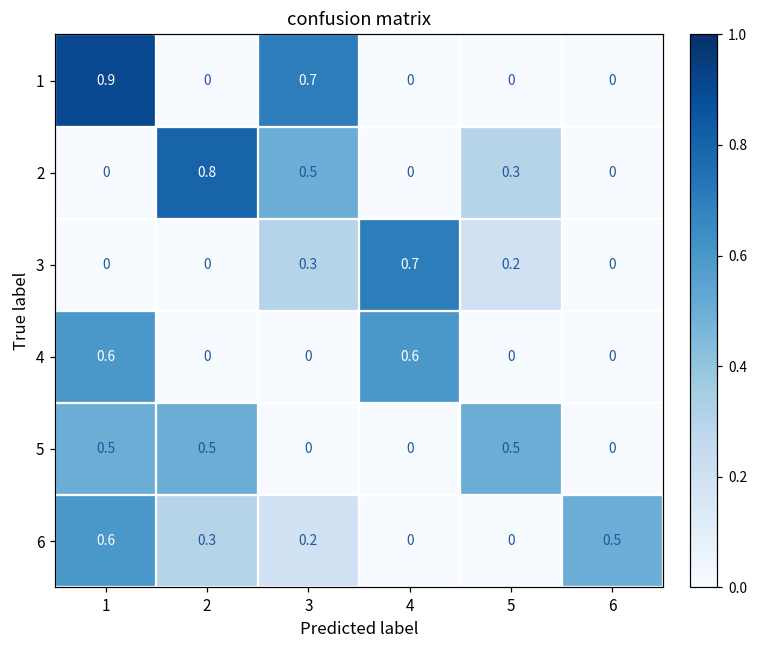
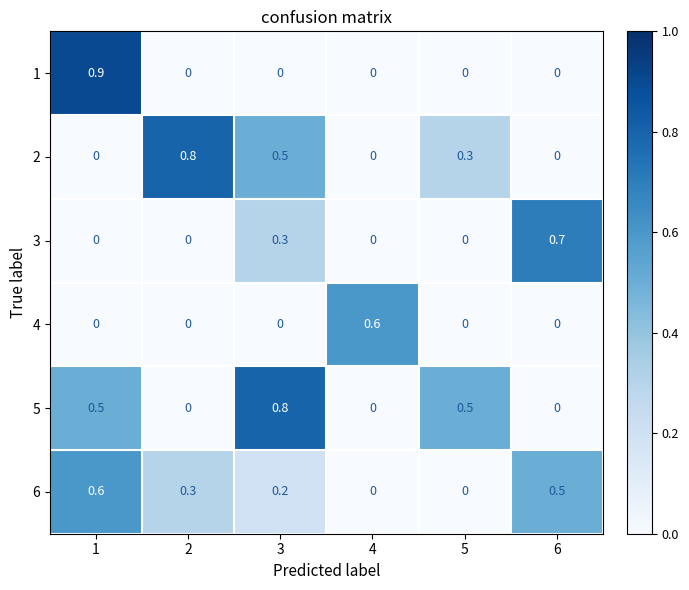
  {
    "1": {
      "1": 0.9,
      "2": 0,
-     "3": 0.7,
+     "3": 0,
      "4": 0,
      "5": 0,
      "6": 0
    },
    "2": {
      "1": 0,
      "2": 0.8,
      "3": 0.5,
      "4": 0,
      "5": 0.3,
      "6": 0
    },
    "3": {
      "1": 0,
      "2": 0,
      "3": 0.3,
-     "4": 0.7,
-     "5": 0.2,
-     "6": 0
+     "4": 0,
+     "5": 0,
+     "6": 0.7
    },
    "4": {
-     "1": 0.6,
+     "1": 0,
      "2": 0,
      "3": 0,
      "4": 0.6,
      "5": 0,
      "6": 0
    },
    "5": {
      "1": 0.5,
-     "2": 0.5,
-     "3": 0,
+     "2": 0,
+     "3": 0.8,
      "4": 0,
      "5": 0.5,
      "6": 0
    },
    "6": {
      "1": 0.6,
      "2": 0.3,
      "3": 0.2,
      "4": 0,
      "5": 0,
      "6": 0.5
    }
  }
